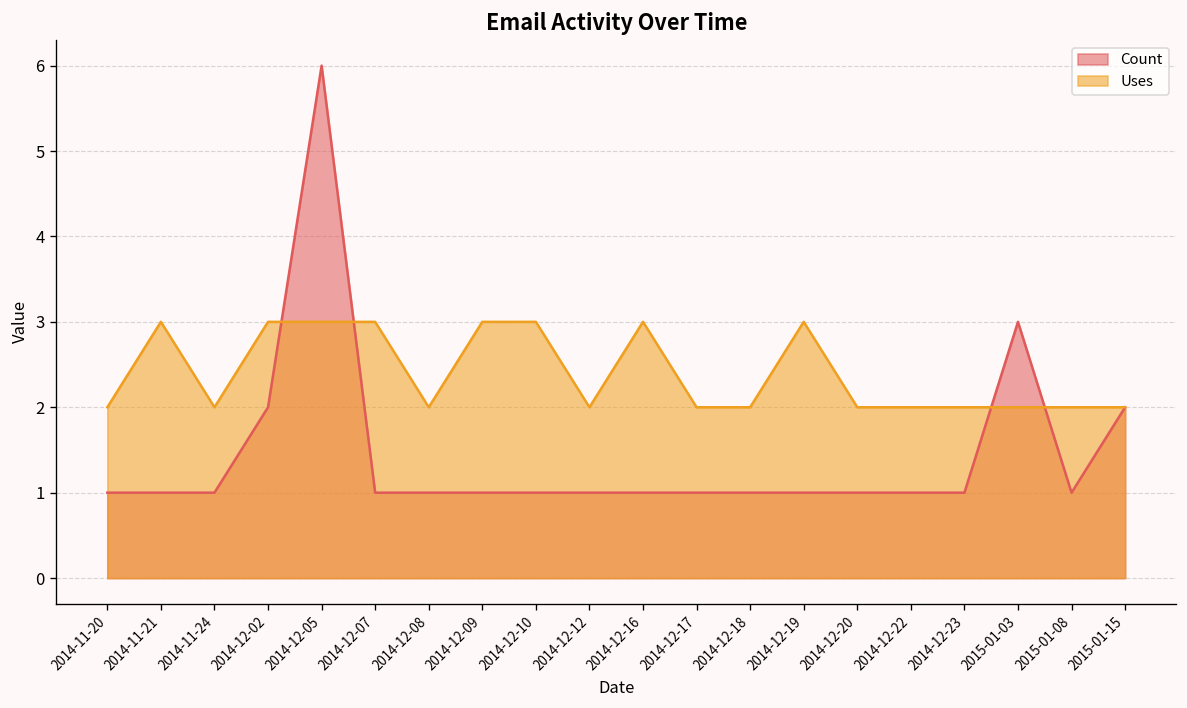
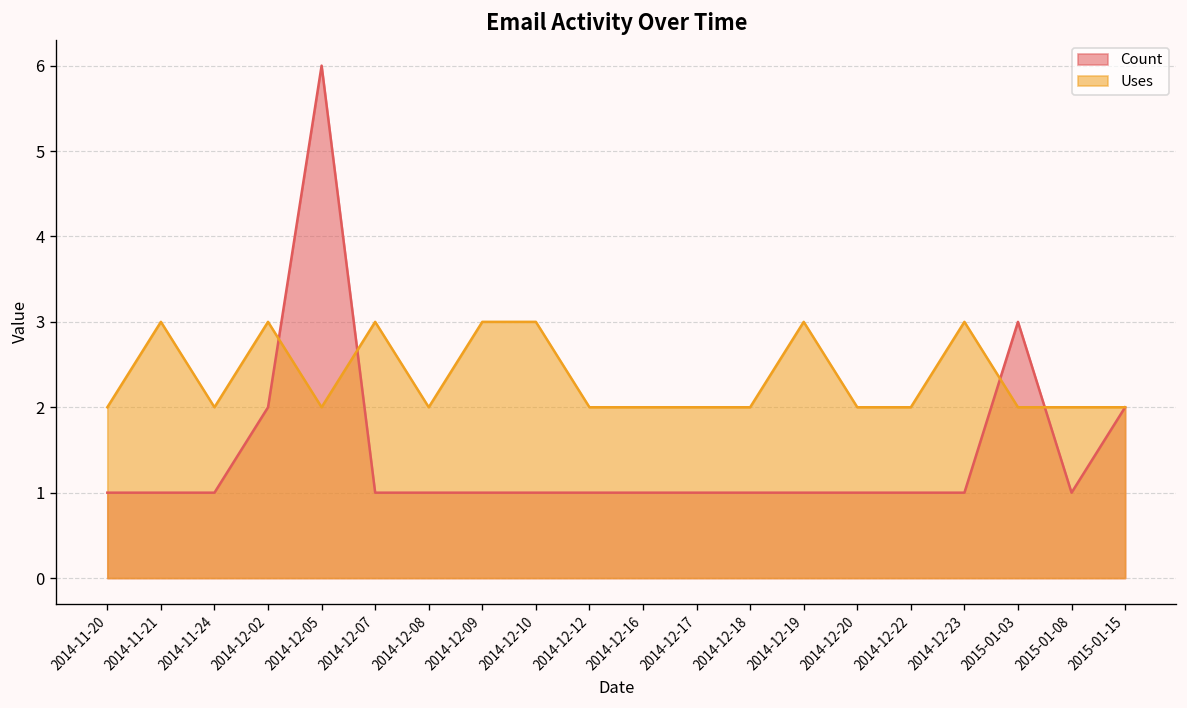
  {
    "Count": {
      "2014-11-20": 1,
      "2014-11-21": 1,
      "2014-11-24": 1,
      "2014-12-02": 2,
      "2014-12-05": 6,
      "2014-12-07": 1,
      "2014-12-08": 1,
      "2014-12-09": 1,
      "2014-12-10": 1,
      "2014-12-12": 1,
      "2014-12-16": 1,
      "2014-12-17": 1,
      "2014-12-18": 1,
      "2014-12-19": 1,
      "2014-12-20": 1,
      "2014-12-22": 1,
      "2014-12-23": 1,
      "2015-01-03": 3,
      "2015-01-08": 1
    },
    "Uses": {
      "2014-11-20": 2,
      "2014-11-21": 3,
      "2014-11-24": 2,
      "2014-12-02": 3,
-     "2014-12-05": 3,
+     "2014-12-05": 2,
      "2014-12-07": 3,
      "2014-12-08": 2,
      "2014-12-09": 3,
      "2014-12-10": 3,
      "2014-12-12": 2,
-     "2014-12-16": 3,
+     "2014-12-16": 2,
      "2014-12-17": 2,
      "2014-12-18": 2,
      "2014-12-19": 3,
      "2014-12-20": 2,
      "2014-12-22": 2,
-     "2014-12-23": 2,
+     "2014-12-23": 3,
      "2015-01-03": 2,
      "2015-01-08": 2
    }
  }
